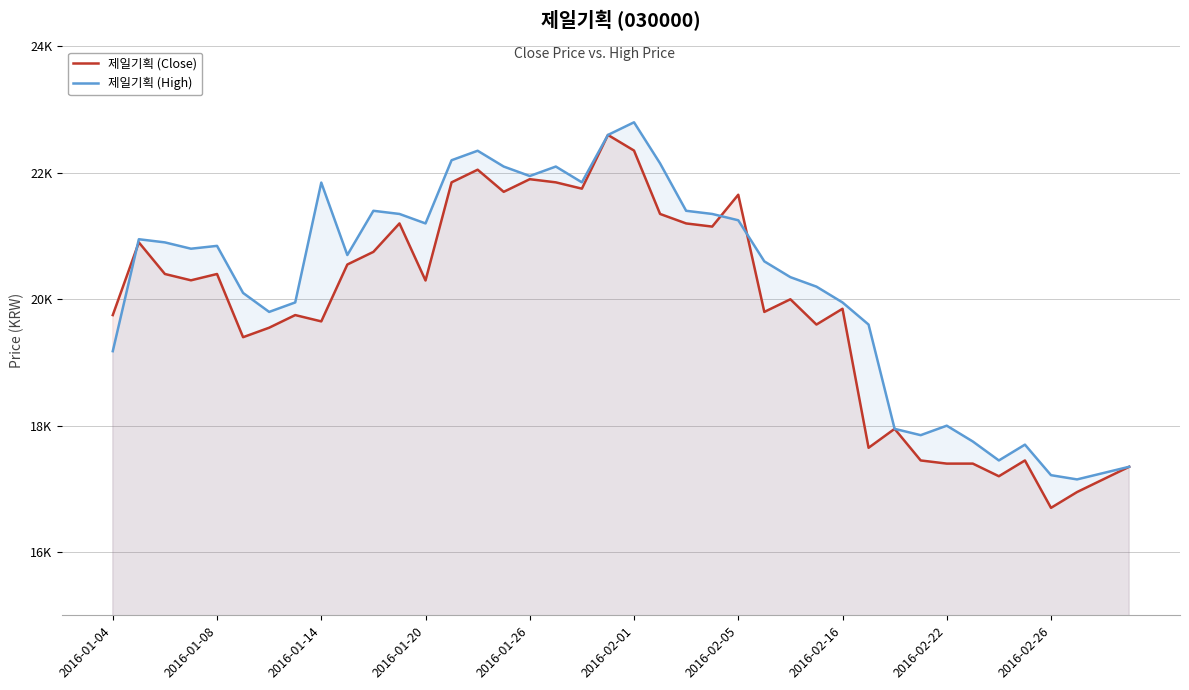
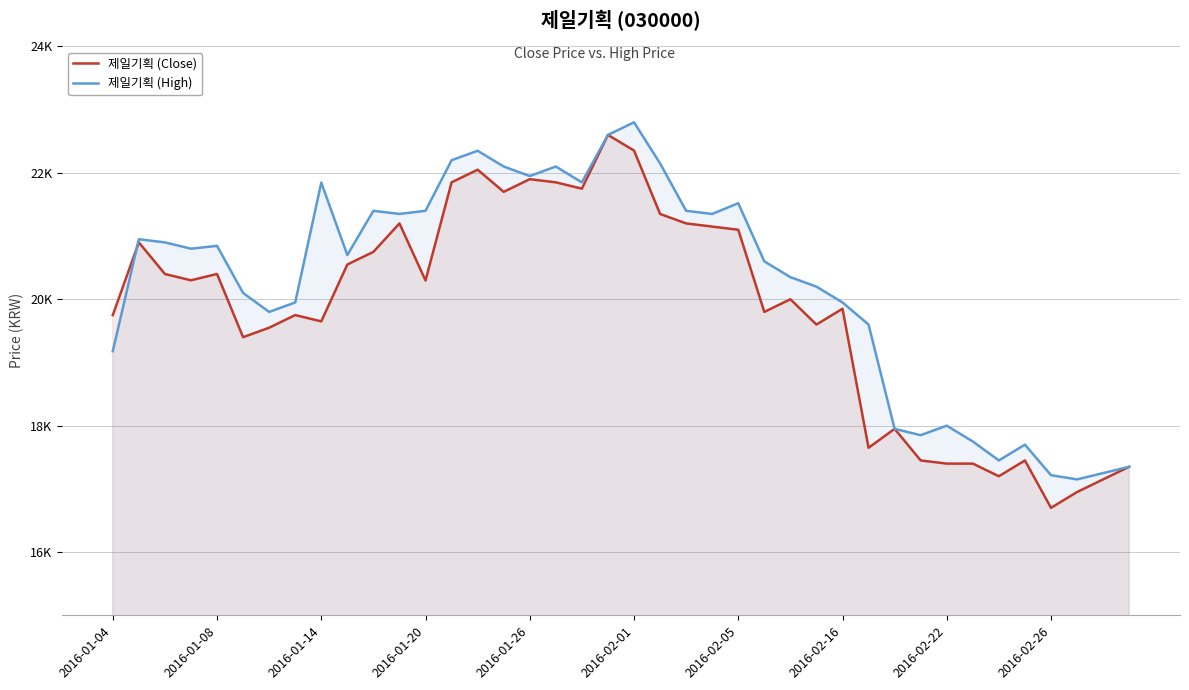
  {
    "제일기획 (Close)": {
      "2016-01-04": 19800,
      "2016-01-08": 20400,
      "2016-01-14": 19700,
      "2016-01-20": 20300,
      "2016-01-26": 21900,
      "2016-02-01": 22400,
-     "2016-02-05": 21700,
+     "2016-02-05": 21100,
      "2016-02-16": 19900,
      "2016-02-22": 17400,
      "2016-02-26": 16700
    },
    "제일기획 (High)": {
      "2016-01-04": 19200,
      "2016-01-08": 20800,
      "2016-01-14": 21800,
-     "2016-01-20": 21200,
+     "2016-01-20": 21400,
      "2016-01-26": 22000,
      "2016-02-01": 22800,
-     "2016-02-05": 21300,
+     "2016-02-05": 21500,
      "2016-02-16": 20000,
      "2016-02-22": 18000,
      "2016-02-26": 17200
    }
  }
